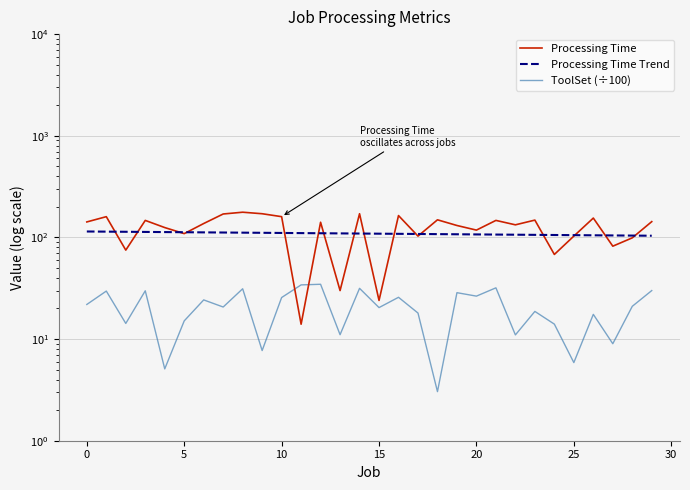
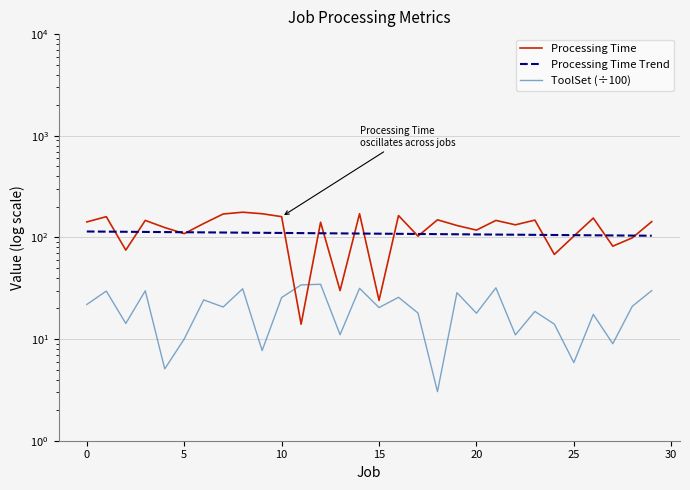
  {
    "Processing Time": {
      "0": 140,
      "10": 160,
      "15": 24,
      "20": 120
    },
    "Processing Time Trend": {
      "0": 110,
      "10": 110,
      "15": 110,
      "20": 110
    },
    "ToolSet (÷100)": {
      "0": 22,
-     "5": 15,
+     "5": 10,
      "10": 26,
      "15": 20,
-     "20": 26,
+     "20": 18,
      "25": 6
    }
  }
